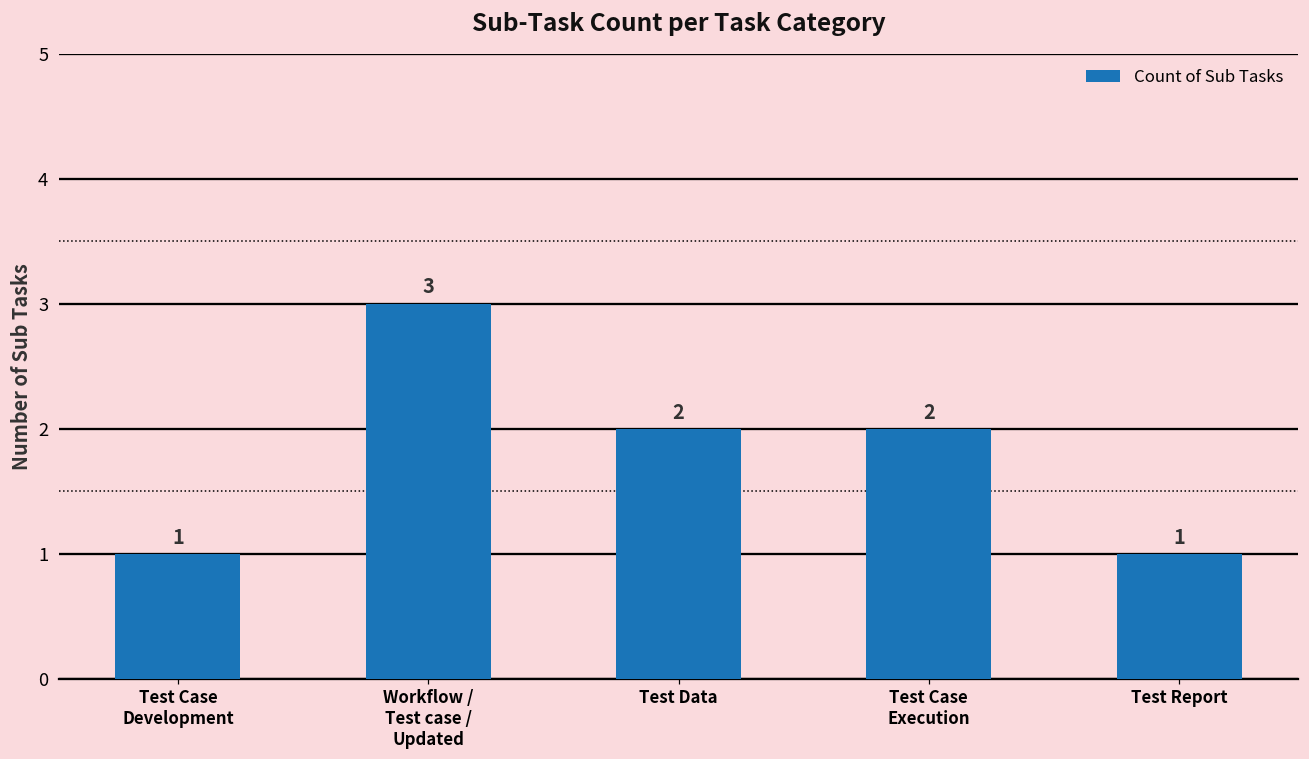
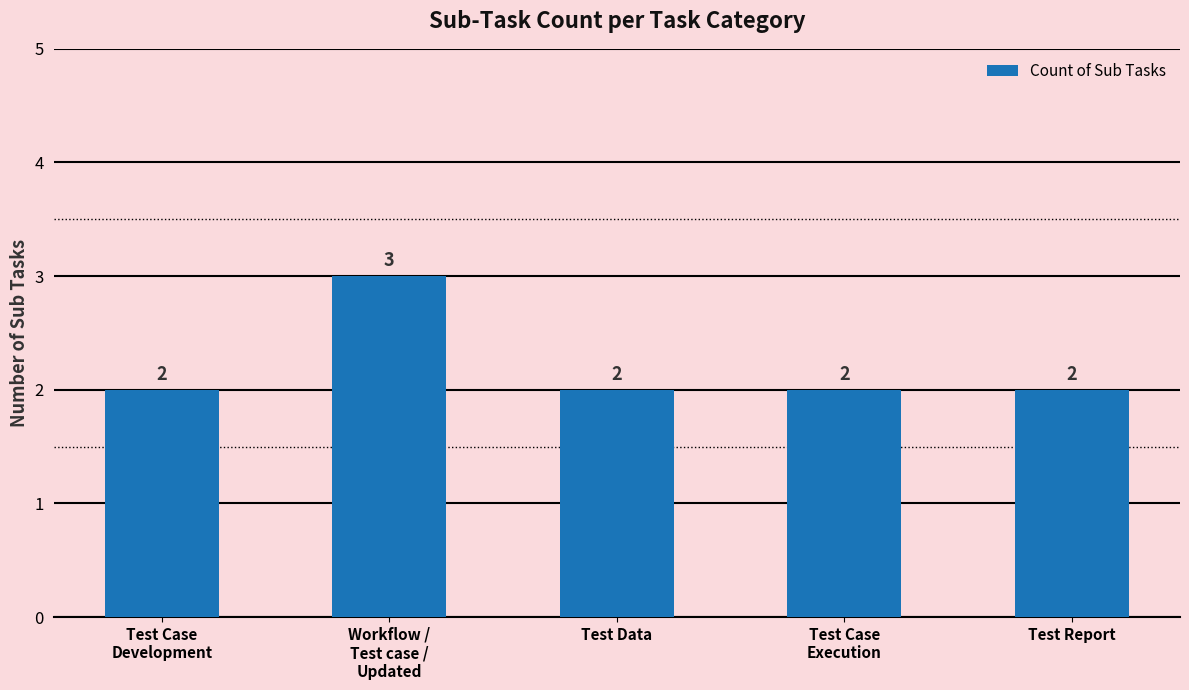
  {
-   "Test Case Development": 1,
+   "Test Case Development": 2,
    "Workflow / Test case / Updated": 3,
    "Test Data": 2,
    "Test Case Execution": 2,
-   "Test Report": 1
+   "Test Report": 2
  }
